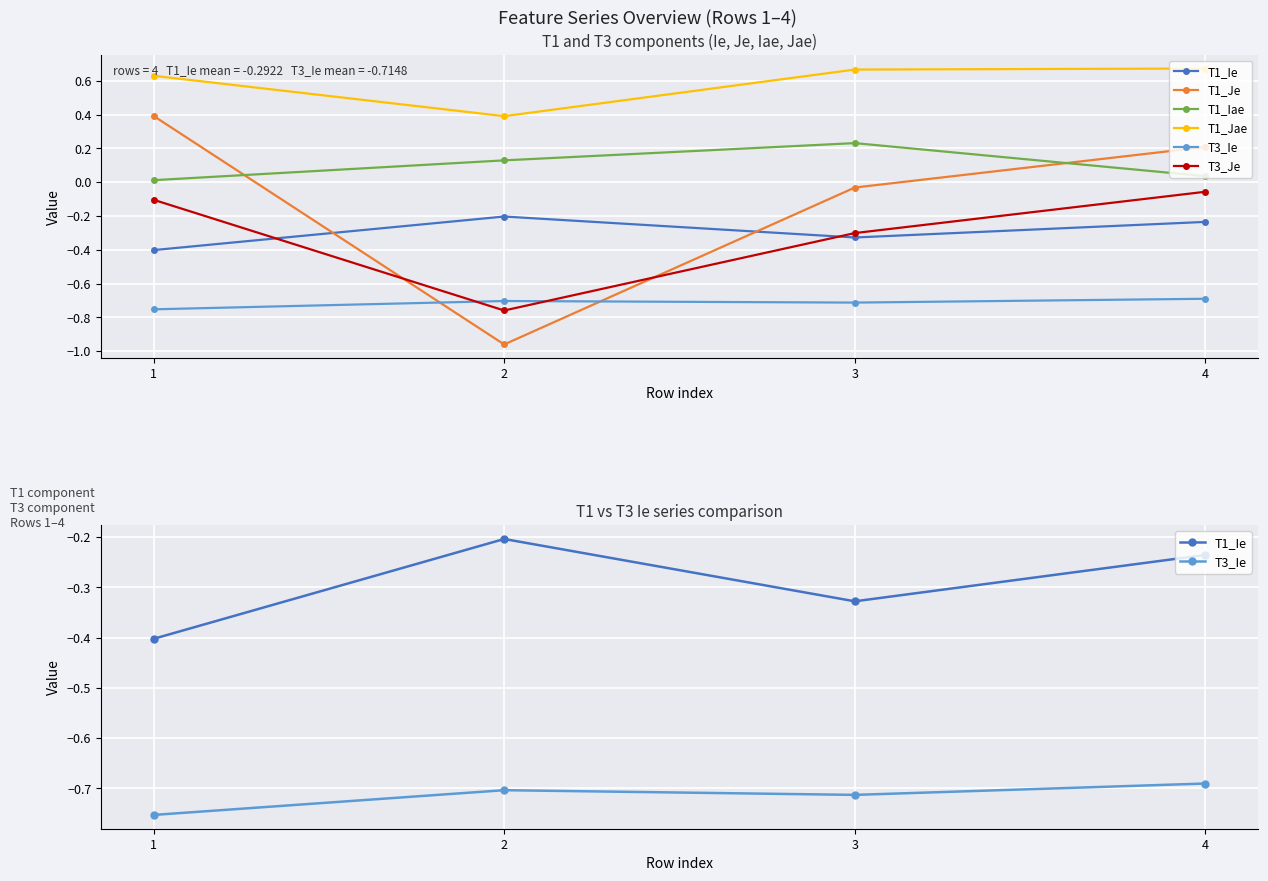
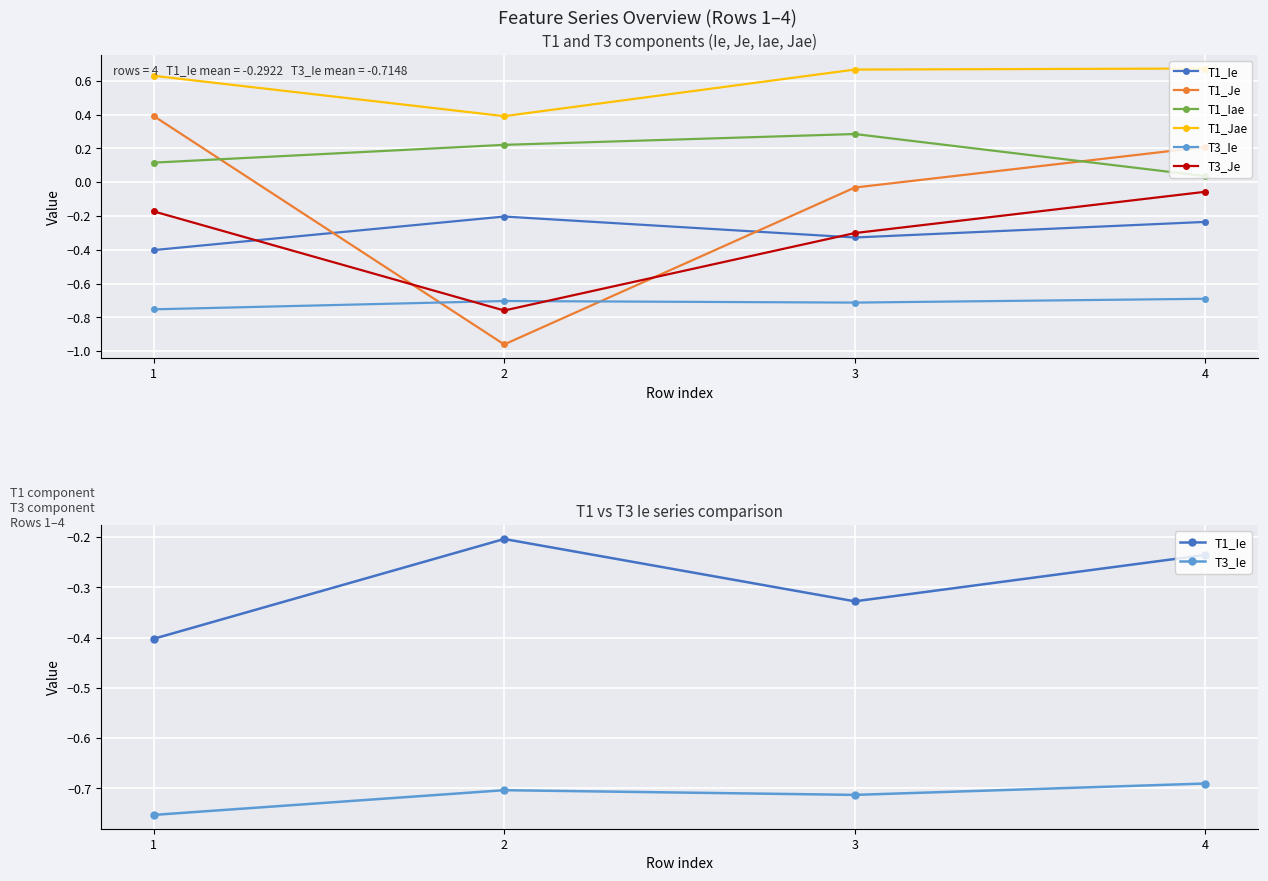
  {
    "T1 and T3 components (Ie, Je, Iae, Jae)": {
      "T1_Je": {
        "1": 0.39,
        "2": -0.96,
        "3": -0.03
      },
      "T1_Iae": {
-       "1": 0.01,
-       "2": 0.13,
-       "3": 0.23
+       "1": 0.12,
+       "2": 0.22,
+       "3": 0.28
      },
      "T1_Jae": {
        "2": 0.39,
        "3": 0.67
      },
      "T3_Je": {
-       "1": -0.10,
+       "1": -0.17,
        "2": -0.76,
        "3": -0.30,
        "4": -0.06
      }
    }
  }
